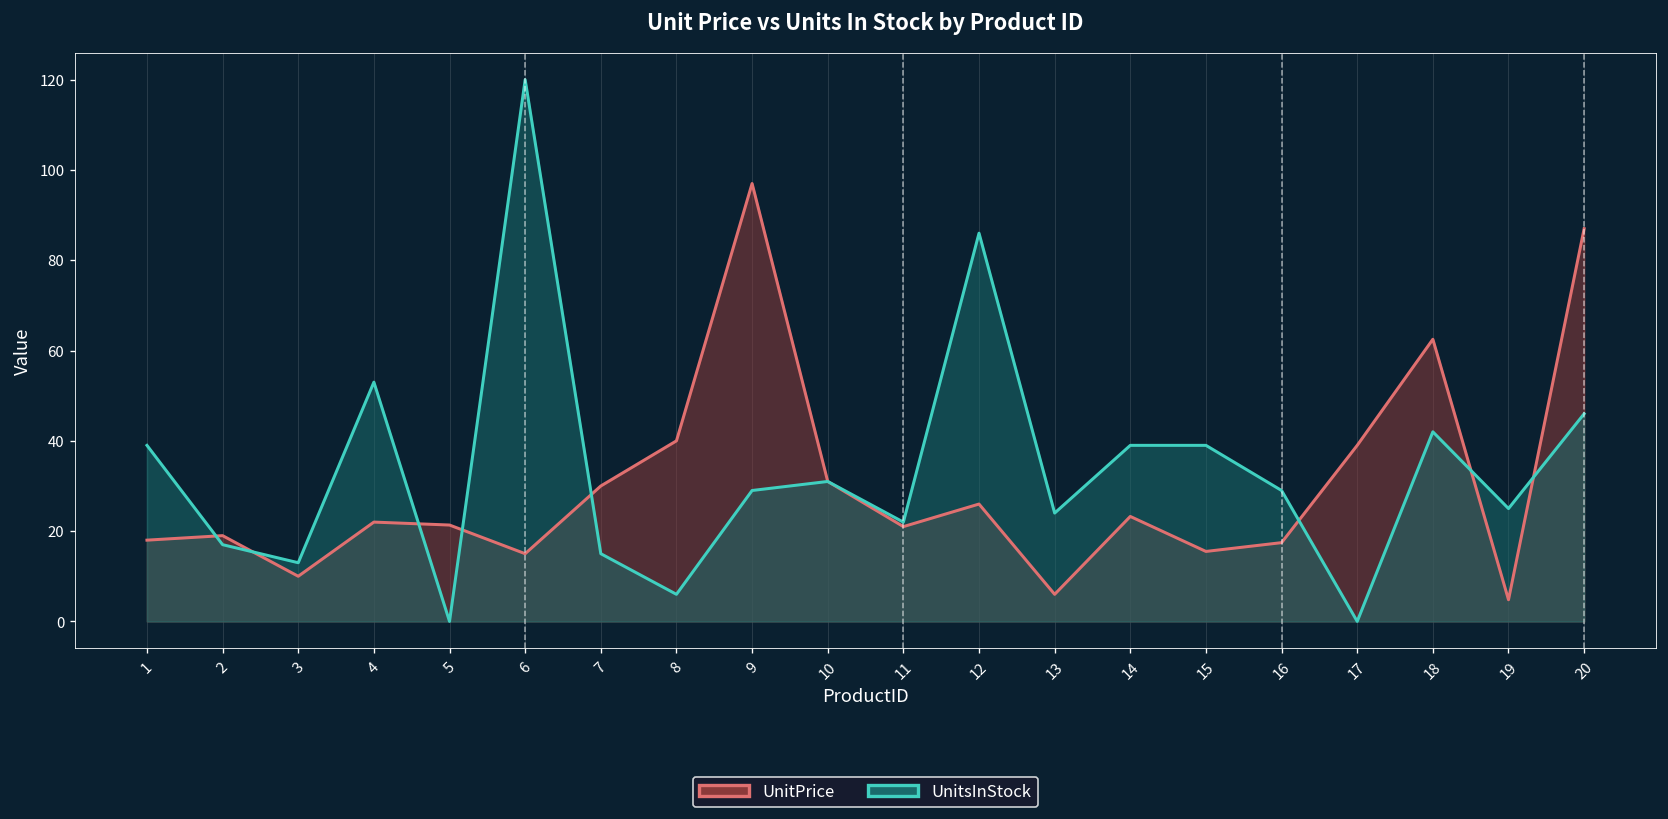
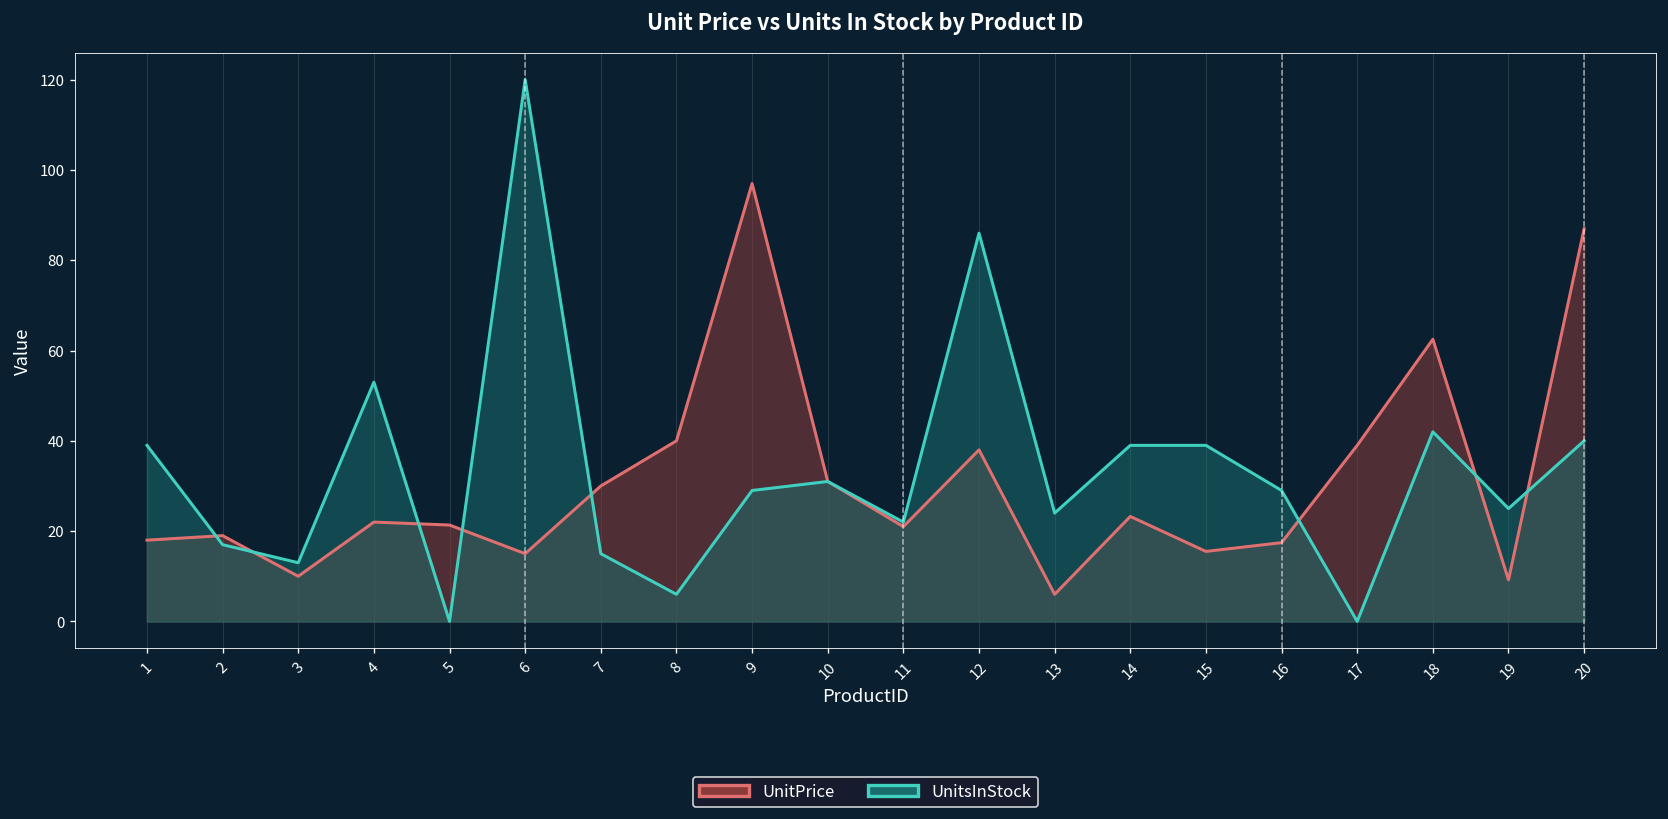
  {
    "UnitPrice": {
      "1": 18,
      "2": 19,
      "3": 10,
      "4": 22,
      "5": 21,
      "6": 15,
      "7": 30,
      "8": 40,
      "9": 97,
      "11": 21,
-     "12": 26,
+     "12": 38,
      "13": 6,
      "14": 23,
      "15": 16,
      "16": 17,
      "17": 39,
      "18": 63,
-     "19": 5,
+     "19": 9,
      "20": 87
    },
    "UnitsInStock": {
      "1": 39,
      "2": 17,
      "3": 13,
      "4": 53,
      "5": 0,
      "6": 120,
      "7": 15,
      "8": 6,
      "9": 29,
      "11": 22,
      "12": 86,
      "13": 24,
      "14": 39,
      "15": 39,
      "16": 29,
      "17": 0,
      "18": 42,
      "19": 25,
-     "20": 46
+     "20": 40
    }
  }
